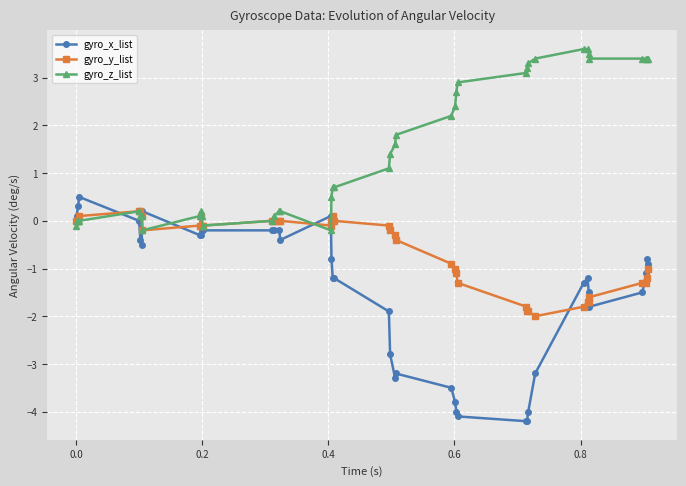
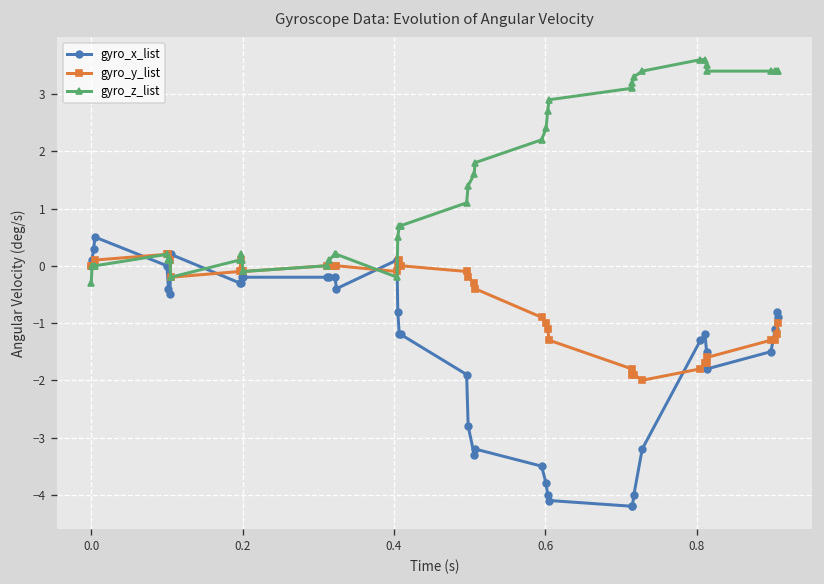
  {
    "gyro_z_list": {
-     "0.0": -0.1
+     "0.0": -0.3
    }
  }
